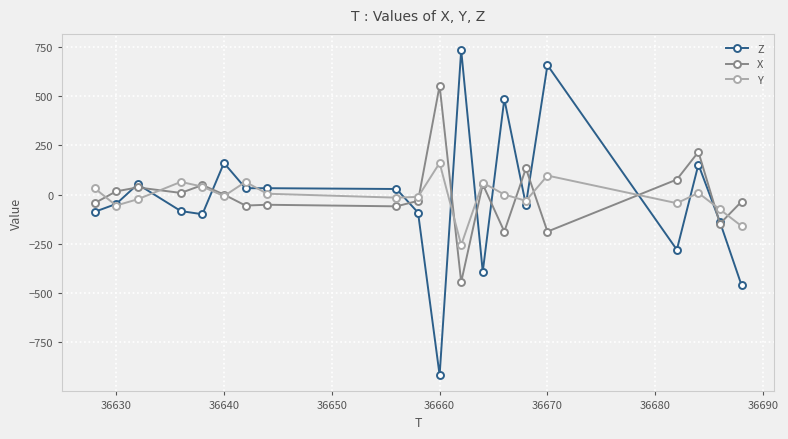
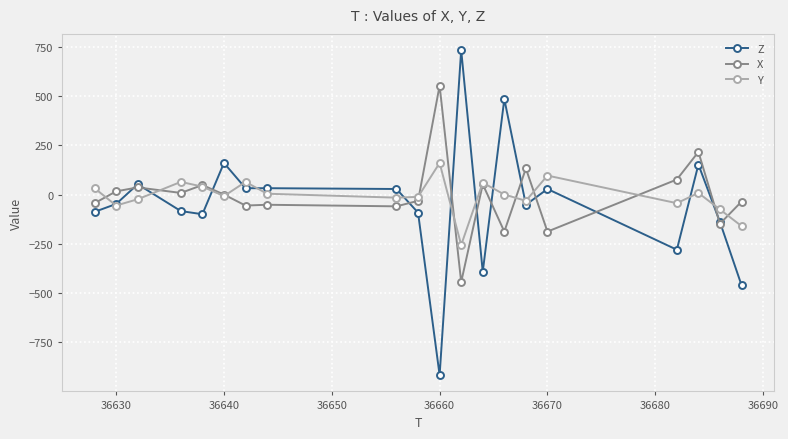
  {
    "Z": {
      "36640": 160,
      "36660": -920,
-     "36670": 660
+     "36670": 30
    }
  }
